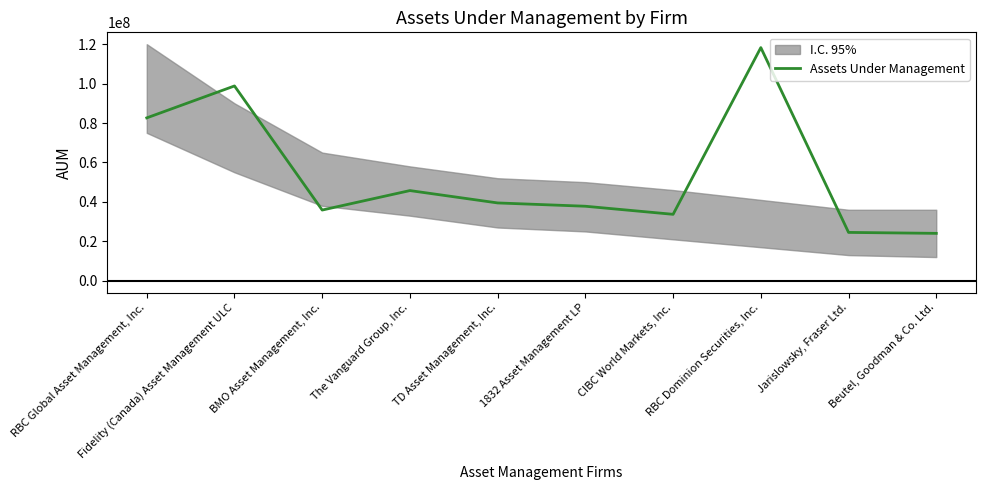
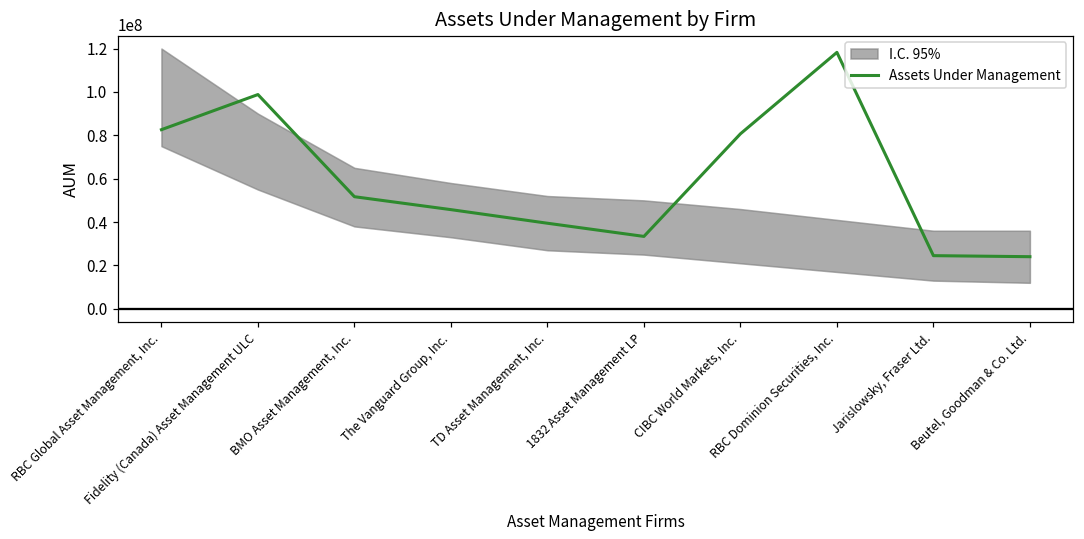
  {
    "Assets Under Management": {
      "RBC Global Asset Management, Inc.": 83000000,
      "Fidelity (Canada) Asset Management ULC": 99000000,
-     "BMO Asset Management, Inc.": 36000000,
+     "BMO Asset Management, Inc.": 52000000,
      "The Vanguard Group, Inc.": 46000000,
      "TD Asset Management, Inc.": 39000000,
-     "1832 Asset Management LP": 38000000,
-     "CIBC World Markets, Inc.": 34000000,
+     "1832 Asset Management LP": 33000000,
+     "CIBC World Markets, Inc.": 81000000,
      "RBC Dominion Securities, Inc.": 118000000,
      "Jarislowsky, Fraser Ltd.": 25000000,
      "Beutel, Goodman & Co. Ltd.": 24000000
    }
  }
